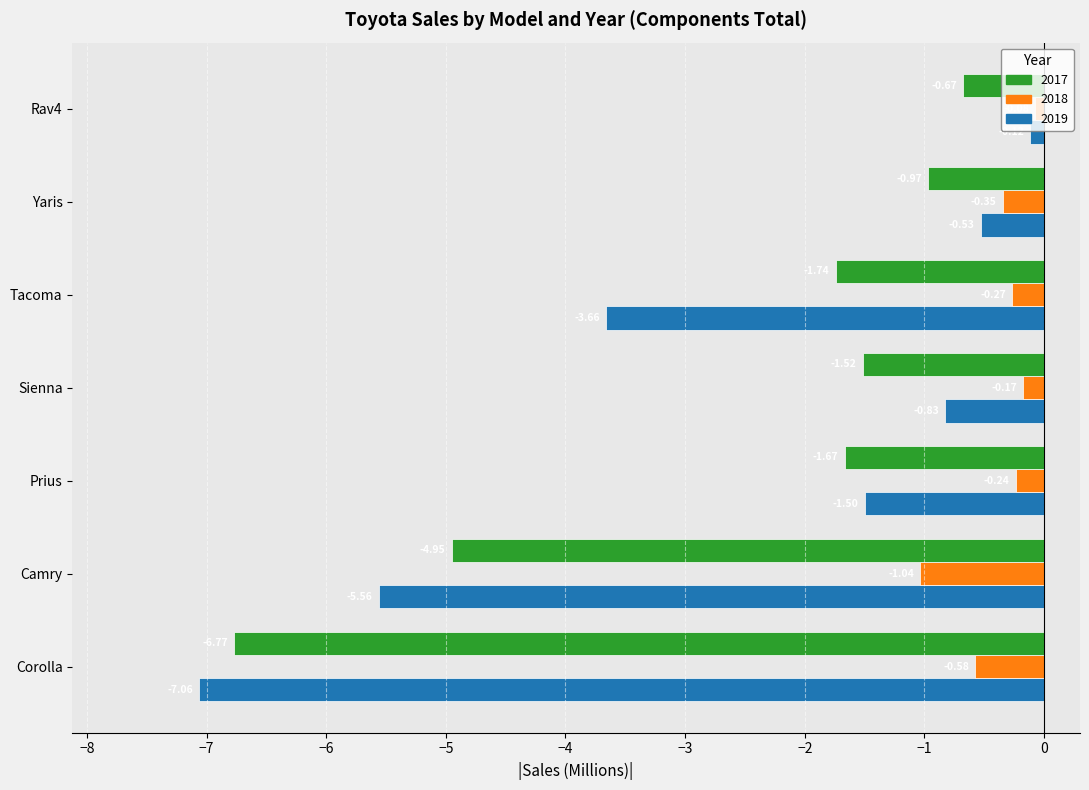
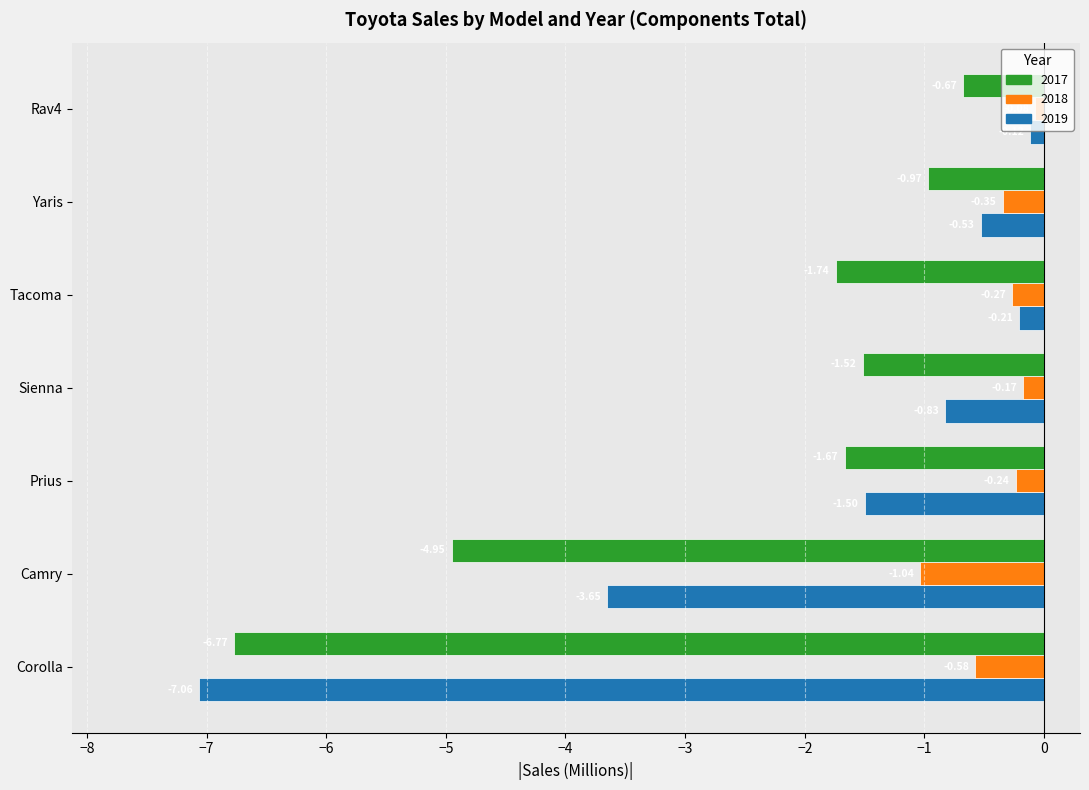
  {
    "2019": {
      "Rav4": -0.12,
      "Yaris": -0.53,
-     "Tacoma": -3.66,
+     "Tacoma": -0.21,
      "Sienna": -0.83,
      "Prius": -1.50,
-     "Camry": -5.56,
+     "Camry": -3.65,
      "Corolla": -7.06
    },
    "2018": {
      "Yaris": -0.35,
      "Tacoma": -0.27,
      "Sienna": -0.17,
      "Prius": -0.24,
      "Camry": -1.04,
      "Corolla": -0.58
    },
    "2017": {
      "Rav4": -0.67,
      "Yaris": -0.97,
      "Tacoma": -1.74,
      "Sienna": -1.52,
      "Prius": -1.67,
      "Camry": -4.95,
      "Corolla": -6.77
    }
  }
